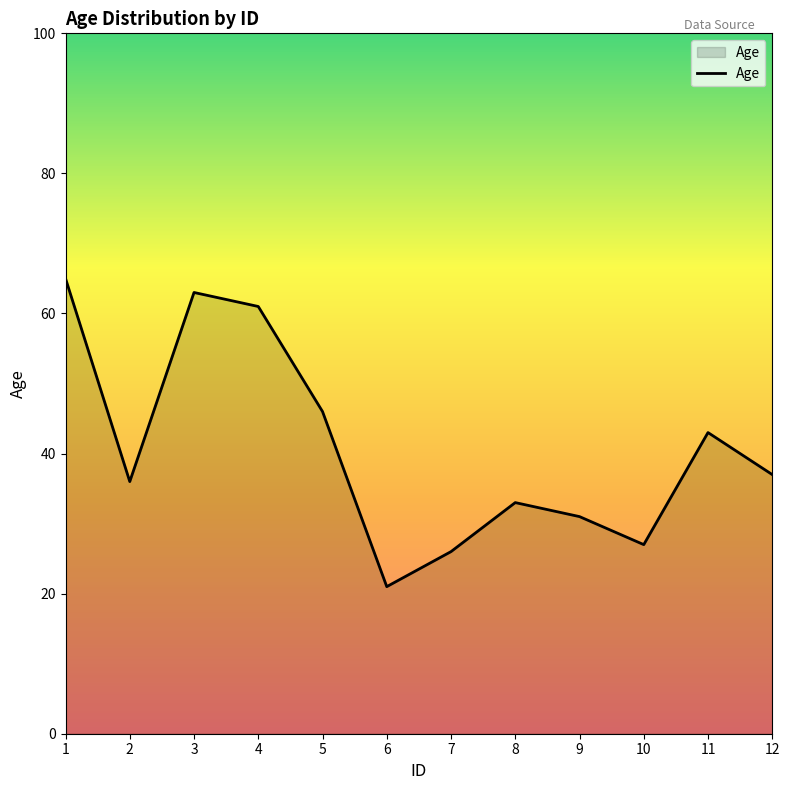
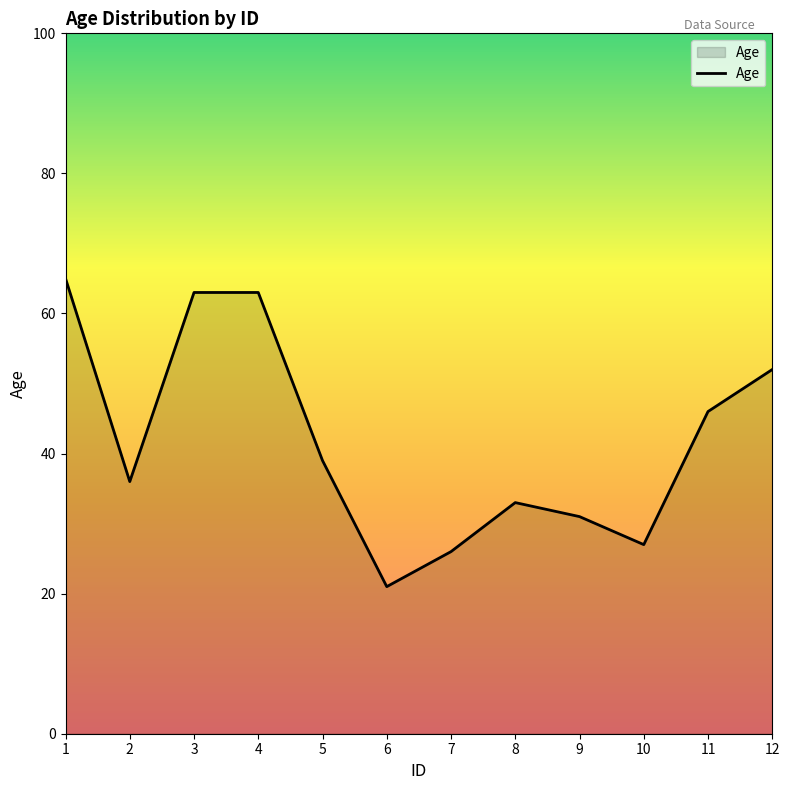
  {
    "1": 65,
    "2": 36,
    "3": 63,
-   "4": 61,
-   "5": 46,
+   "4": 63,
+   "5": 39,
    "6": 21,
    "7": 26,
    "8": 33,
    "9": 31,
    "10": 27,
-   "11": 43,
-   "12": 37
+   "11": 46,
+   "12": 52
  }
